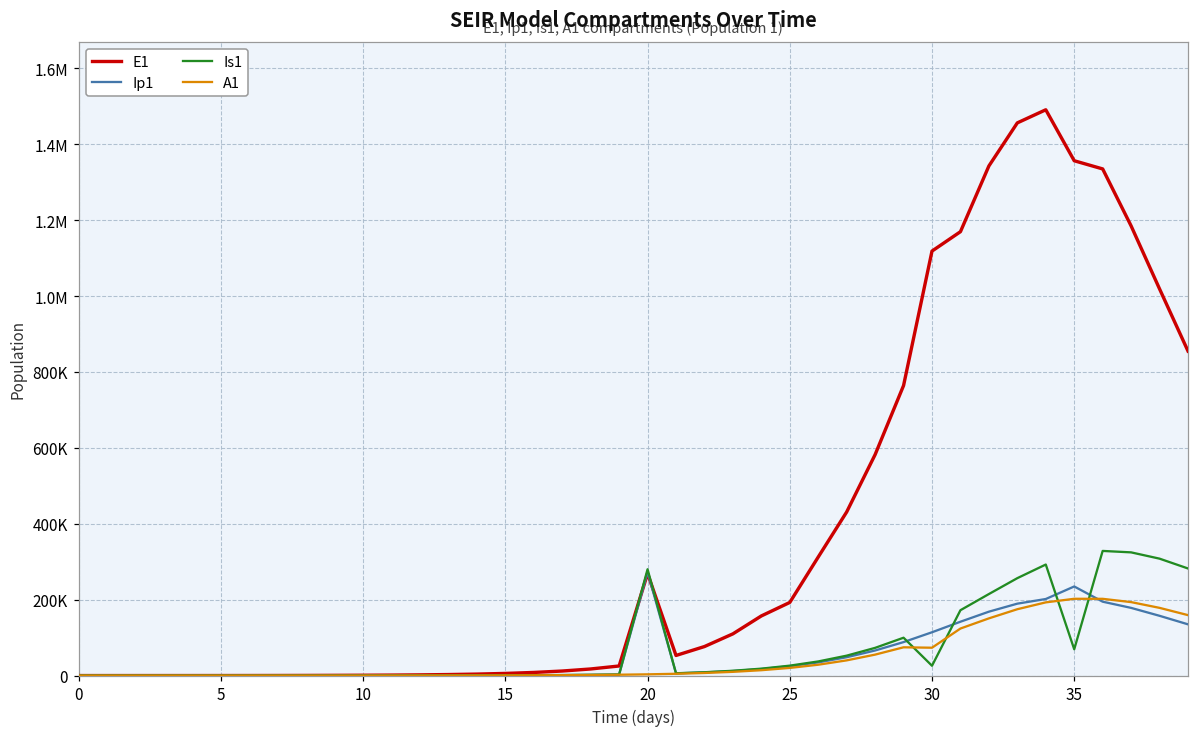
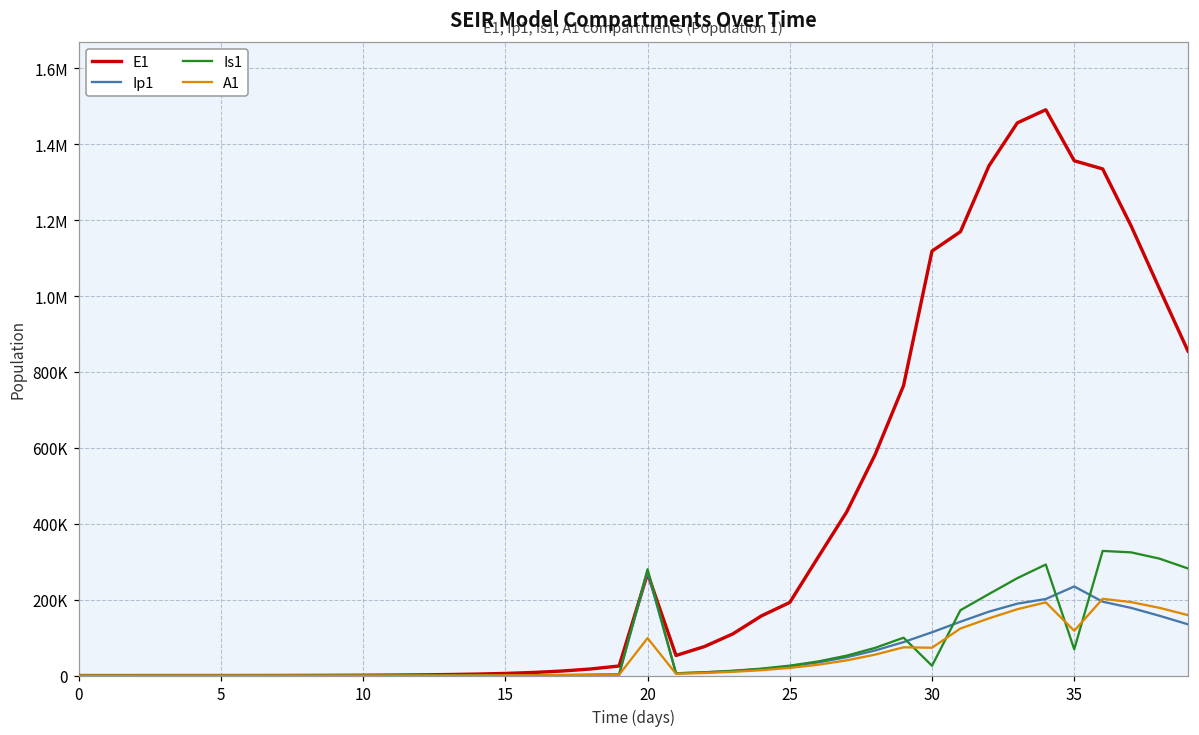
  {
    "E1": {
      "25": 190000,
      "30": 1120000,
      "35": 1360000
    },
    "Ip1": {
      "30": 110000,
      "35": 230000
    },
    "Is1": {
      "20": 280000,
      "30": 30000,
      "35": 70000
    },
    "A1": {
-     "20": 0,
+     "20": 100000,
      "30": 70000,
-     "35": 200000
+     "35": 120000
    }
  }
